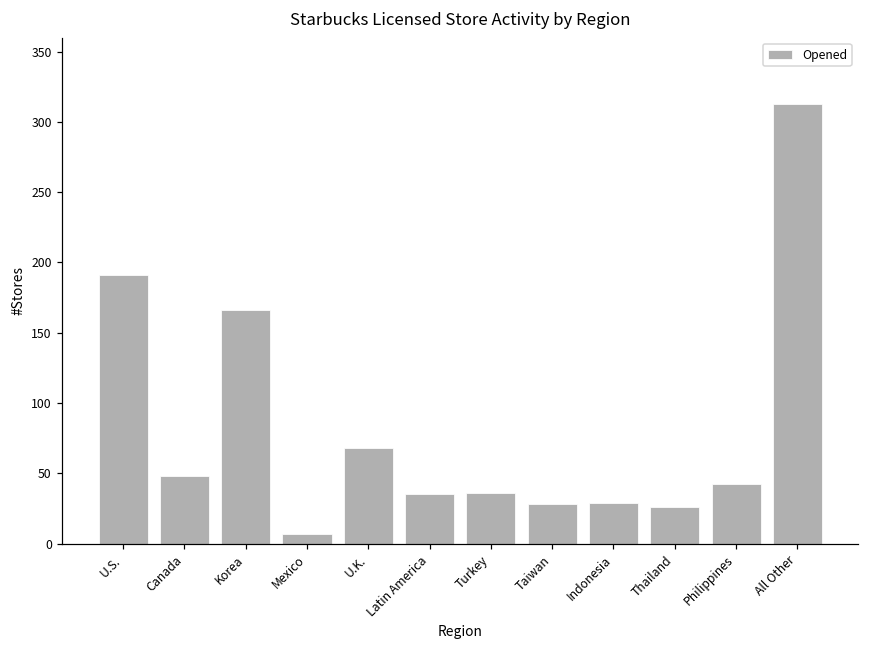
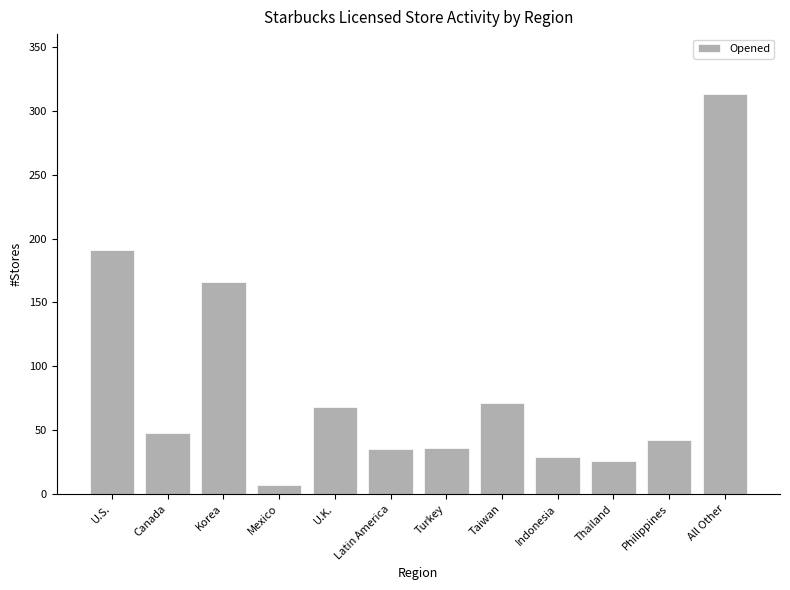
  {
    "U.S.": 191,
    "Canada": 48,
    "Korea": 166,
    "Mexico": 7,
    "U.K.": 68,
    "Latin America": 35,
    "Turkey": 36,
-   "Taiwan": 28,
+   "Taiwan": 71,
    "Indonesia": 29,
    "Thailand": 26,
    "Philippines": 42,
    "All Other": 313
  }
